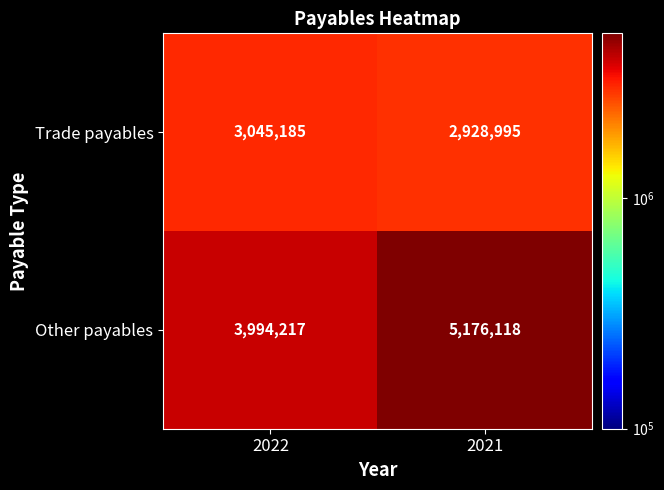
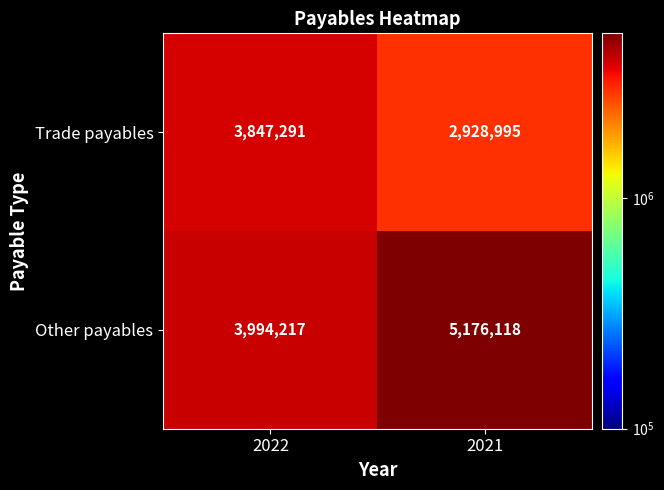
  {
    "Trade payables": {
-     "2022": "3,045,185",
+     "2022": "3,847,291",
      "2021": "2,928,995"
    },
    "Other payables": {
      "2022": "3,994,217",
      "2021": "5,176,118"
    }
  }
